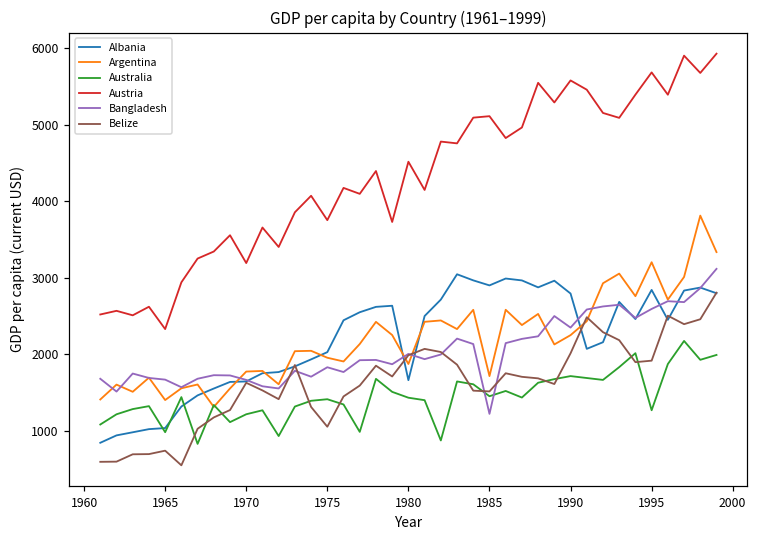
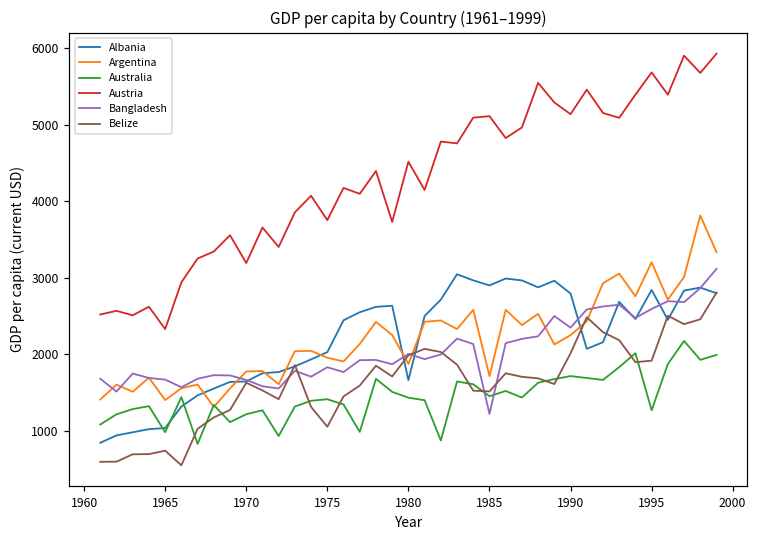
  {
    "Albania": {
      "1965": 1000,
      "1975": 2000,
      "1980": 1700,
      "1985": 2900,
      "1990": 2800,
      "1995": 2800
    },
    "Argentina": {
      "1965": 1400,
      "1970": 1800,
      "1975": 2000,
      "1980": 1900,
      "1985": 1700,
      "1990": 2300,
      "1995": 3200
    },
    "Australia": {
      "1965": 1000,
      "1970": 1200,
      "1975": 1400,
      "1980": 1400,
      "1985": 1500,
      "1990": 1700,
      "1995": 1300
    },
    "Austria": {
      "1965": 2300,
      "1970": 3200,
      "1975": 3800,
      "1980": 4500,
      "1985": 5100,
-     "1990": 5600,
+     "1990": 5100,
      "1995": 5700
    },
    "Bangladesh": {
      "1965": 1700,
      "1975": 1800,
      "1985": 1200,
      "1990": 2300,
      "1995": 2600
    },
    "Belize": {
      "1965": 700,
      "1975": 1100,
      "1985": 1500,
      "1990": 2000,
      "1995": 1900
    }
  }
